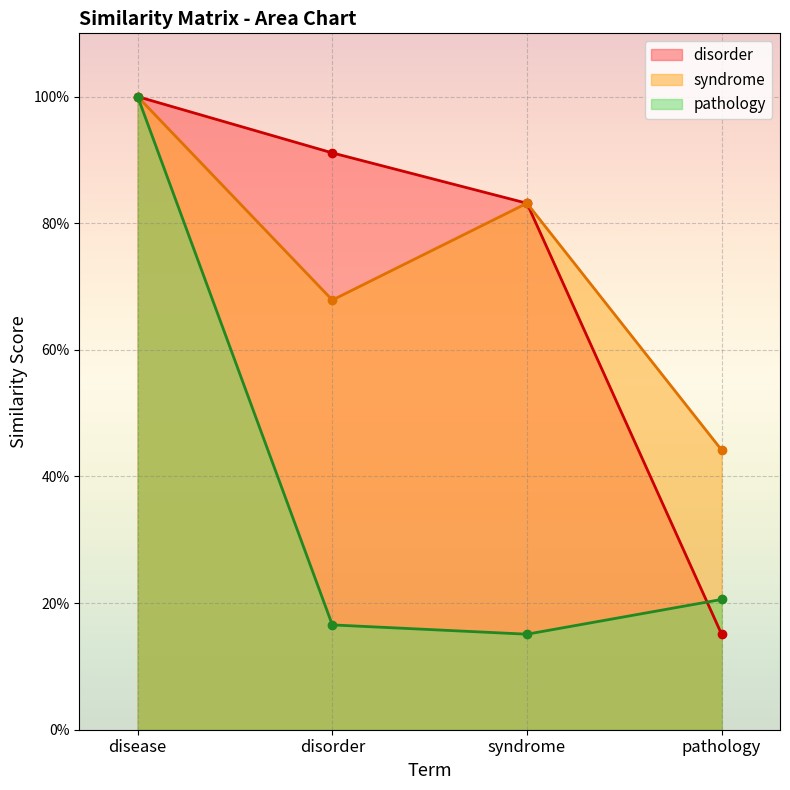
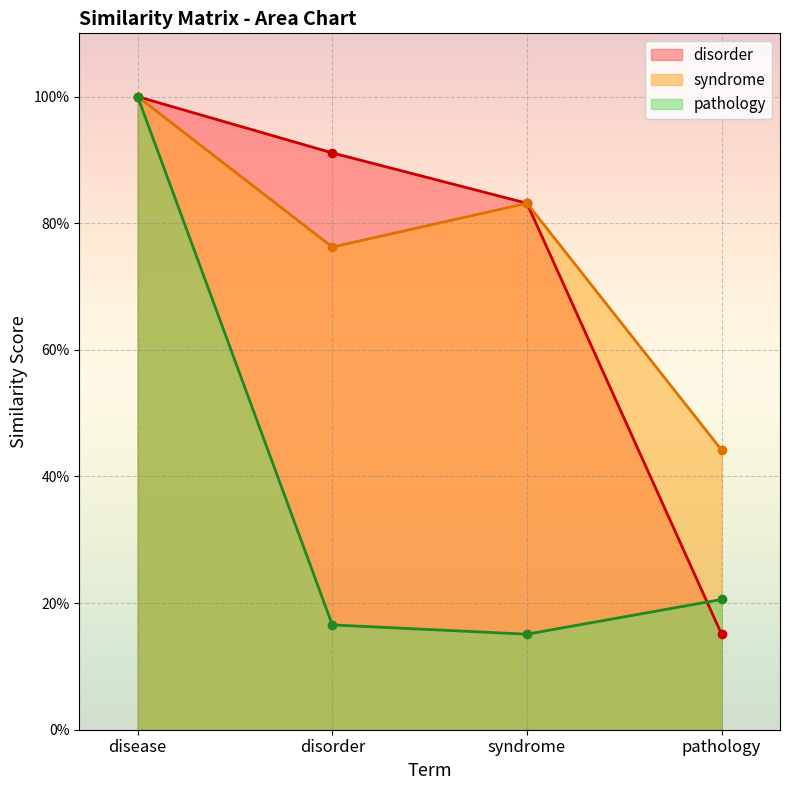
  {
    "disorder": {
      "disorder": "91%",
      "pathology": "15%"
    },
    "syndrome": {
-     "disorder": "68%",
+     "disorder": "76%",
      "pathology": "44%"
    },
    "pathology": {
      "disorder": "17%",
      "syndrome": "15%",
      "pathology": "21%"
    }
  }
